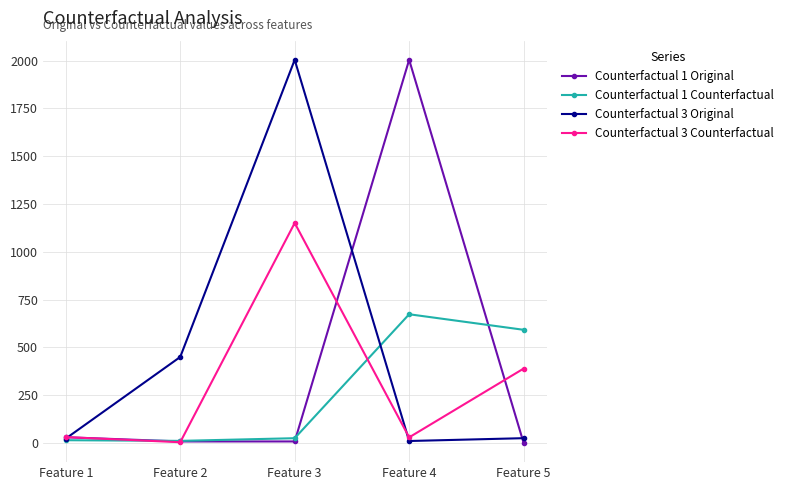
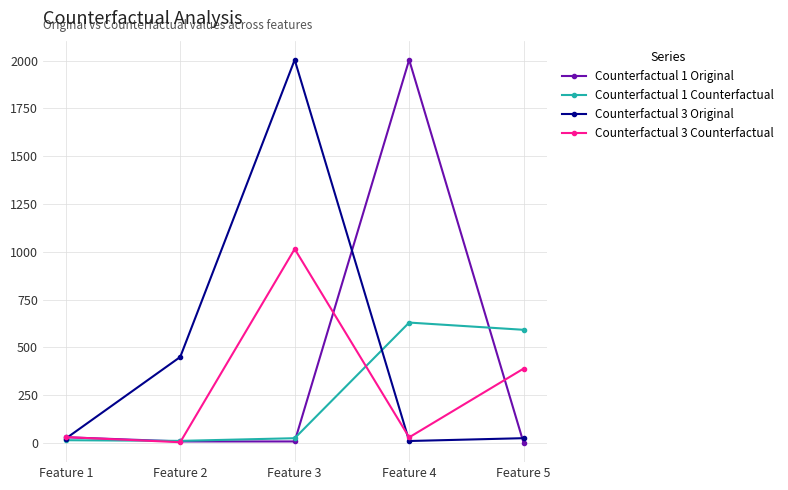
  {
    "Counterfactual 1 Original": {
      "Feature 3": 10,
      "Feature 4": 2000,
      "Feature 5": 0
    },
    "Counterfactual 1 Counterfactual": {
      "Feature 3": 30,
-     "Feature 4": 670,
+     "Feature 4": 630,
      "Feature 5": 590
    },
    "Counterfactual 3 Original": {
      "Feature 2": 450,
      "Feature 3": 2000,
      "Feature 4": 10,
      "Feature 5": 30
    },
    "Counterfactual 3 Counterfactual": {
-     "Feature 3": 1150,
+     "Feature 3": 1020,
      "Feature 4": 30,
      "Feature 5": 390
    }
  }
